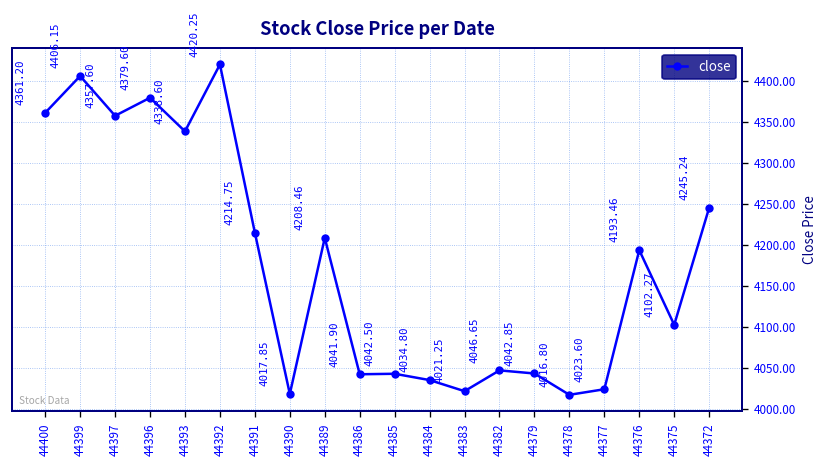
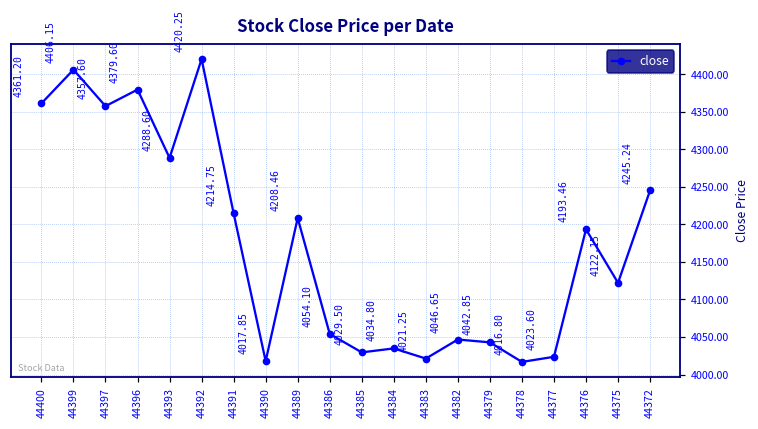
  {
    "44400": 4361.20,
    "44399": 4406.15,
    "44397": 4357.60,
    "44396": 4379.60,
-   "44393": 4338.60,
+   "44393": 4288.60,
    "44392": 4420.25,
    "44391": 4214.75,
    "44390": 4017.85,
    "44389": 4208.46,
-   "44386": 4041.90,
-   "44385": 4042.50,
+   "44386": 4054.10,
+   "44385": 4029.50,
    "44384": 4034.80,
    "44383": 4021.25,
    "44382": 4046.65,
    "44379": 4042.85,
    "44378": 4016.80,
    "44377": 4023.60,
    "44376": 4193.46,
-   "44375": 4102.27,
+   "44375": 4122.15,
    "44372": 4245.24
  }
